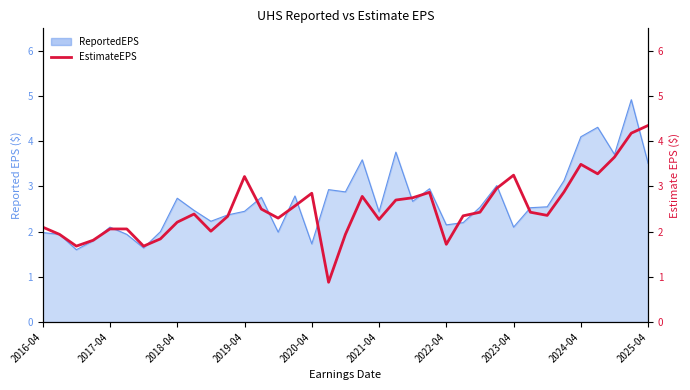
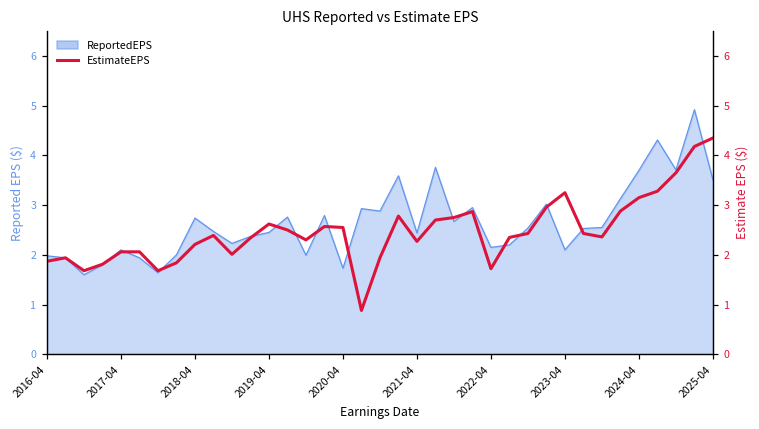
  {
    "ReportedEPS": {
      "2016-04": 2.0,
      "2017-04": 2.1,
      "2018-04": 2.7,
      "2019-04": 2.5,
      "2020-04": 1.7,
      "2021-04": 2.4,
      "2022-04": 2.2,
      "2023-04": 2.1,
-     "2024-04": 4.1,
+     "2024-04": 3.7,
      "2025-04": 3.5
    },
    "EstimateEPS": {
-     "2016-04": 2.1,
+     "2016-04": 1.9,
      "2017-04": 2.1,
      "2018-04": 2.2,
-     "2019-04": 3.2,
-     "2020-04": 2.9,
+     "2019-04": 2.6,
+     "2020-04": 2.6,
      "2021-04": 2.3,
      "2022-04": 1.7,
      "2023-04": 3.3,
-     "2024-04": 3.5,
+     "2024-04": 3.2,
      "2025-04": 4.4
    }
  }
